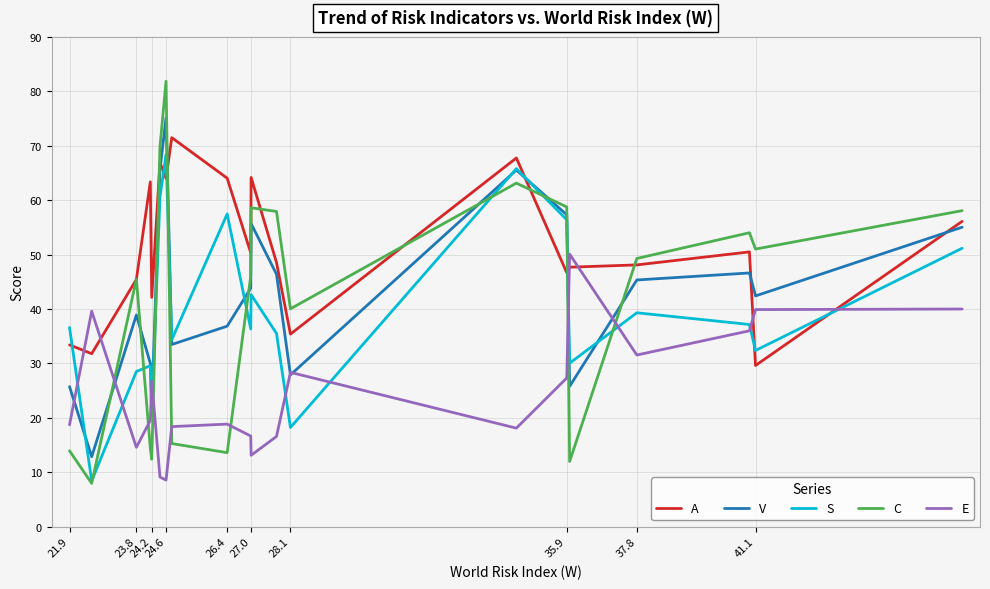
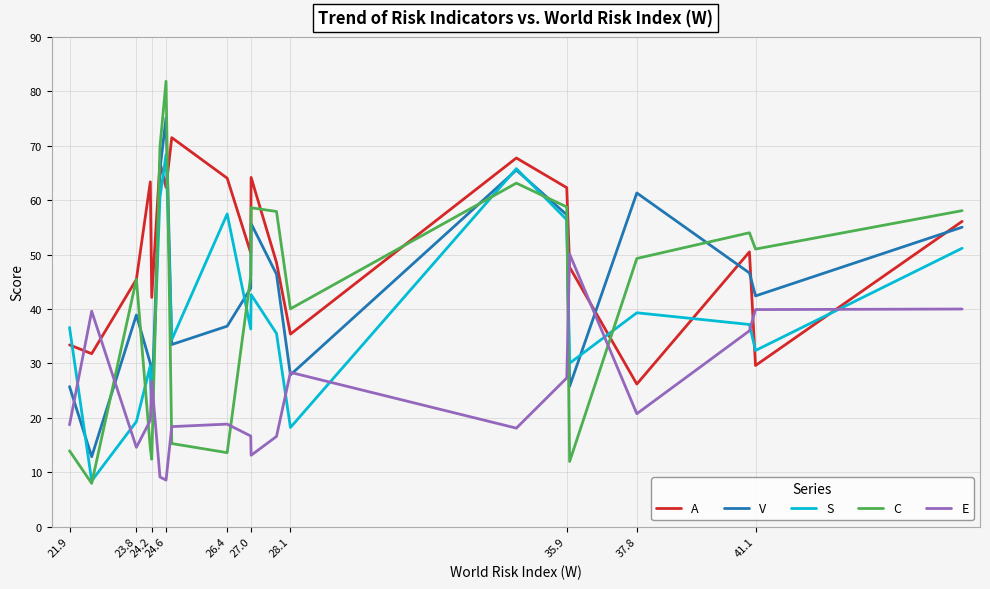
  {
    "A": {
      "21.9": 33,
-     "24.6": 64,
+     "24.6": 62,
      "26.4": 64,
      "27.0": 64,
      "28.1": 35,
-     "35.9": 47,
-     "37.8": 48,
+     "35.9": 62,
+     "37.8": 26,
      "41.1": 30
    },
    "V": {
      "21.9": 26,
      "23.8": 39,
      "24.6": 75,
      "26.4": 37,
      "27.0": 56,
      "35.9": 57,
-     "37.8": 45,
+     "37.8": 61,
      "41.1": 42
    },
    "S": {
      "21.9": 37,
-     "23.8": 29,
+     "23.8": 19,
      "24.6": 68,
      "26.4": 57,
      "27.0": 43,
      "28.1": 18,
      "35.9": 56,
      "37.8": 39,
      "41.1": 32
    },
    "C": {
      "21.9": 14,
      "24.6": 82,
      "26.4": 14,
      "27.0": 59,
      "28.1": 40,
      "35.9": 59,
      "37.8": 49,
      "41.1": 51
    },
    "E": {
      "21.9": 19,
      "23.8": 15,
      "24.6": 9,
      "26.4": 19,
      "27.0": 13,
      "35.9": 27,
-     "37.8": 32,
+     "37.8": 21,
      "41.1": 40
    }
  }
